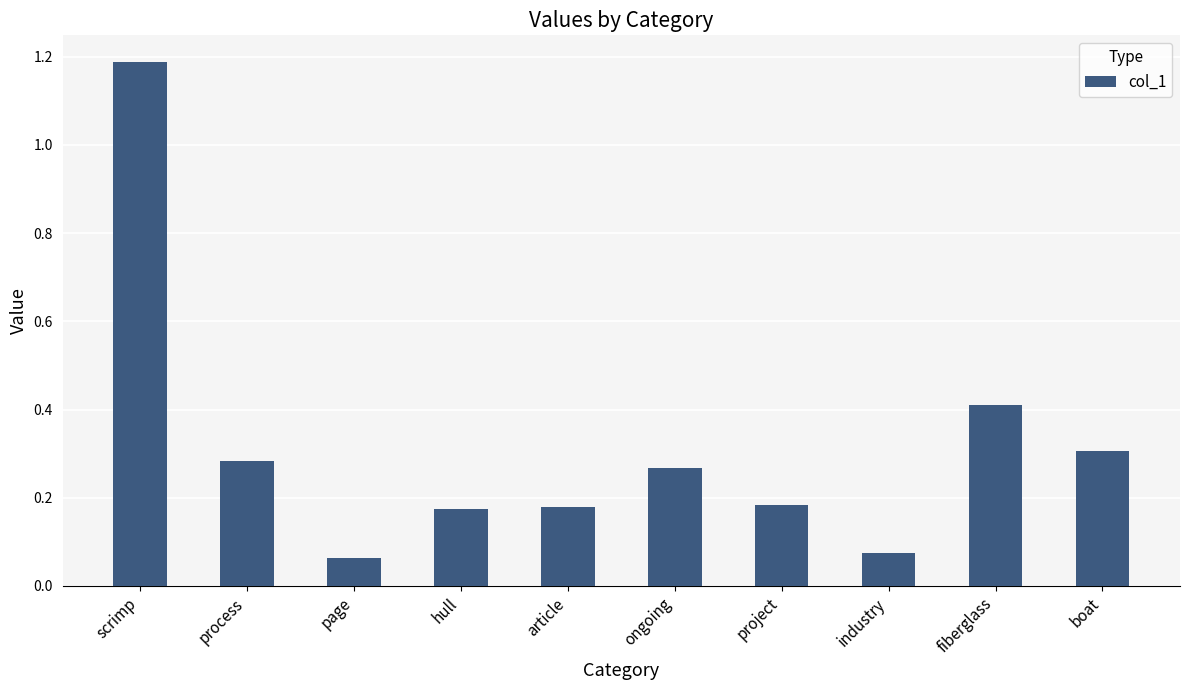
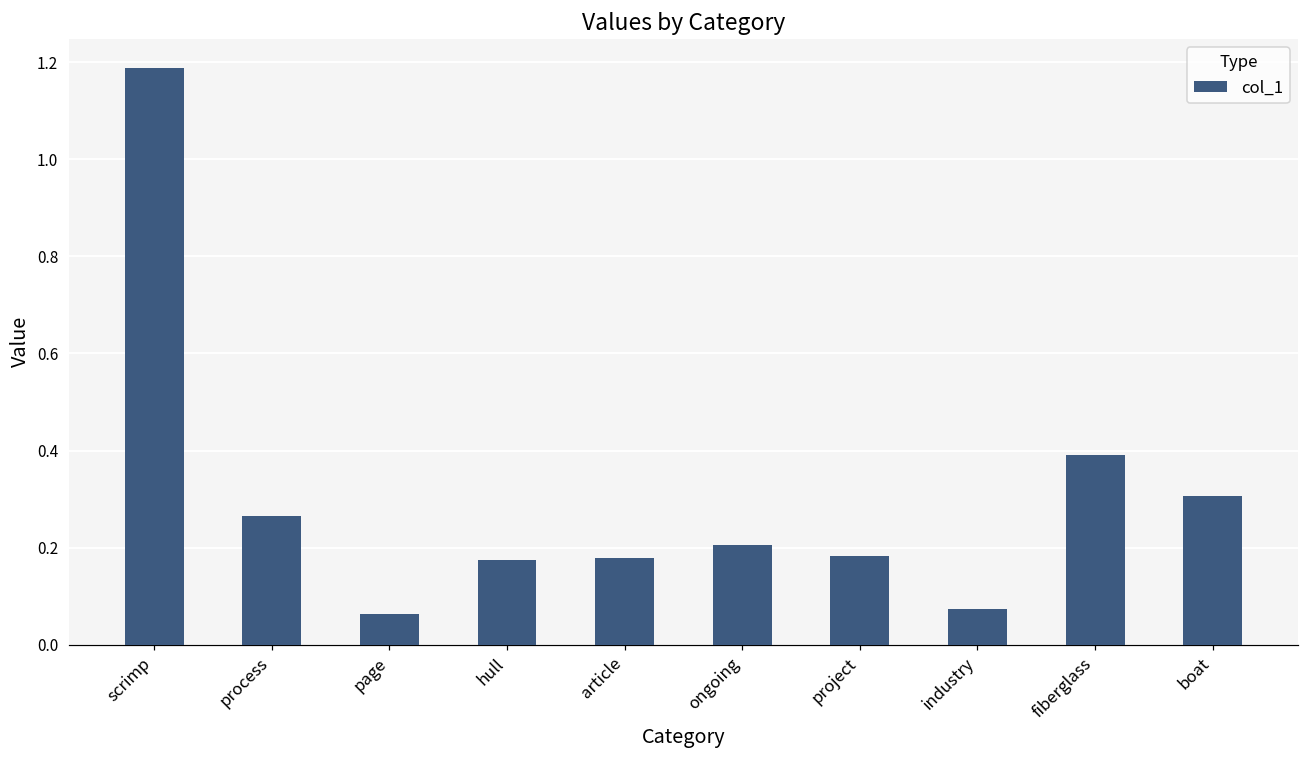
  {
    "scrimp": 1.19,
-   "process": 0.28,
+   "process": 0.26,
    "page": 0.06,
    "hull": 0.18,
    "article": 0.18,
-   "ongoing": 0.27,
+   "ongoing": 0.20,
    "project": 0.18,
    "industry": 0.07,
-   "fiberglass": 0.41,
+   "fiberglass": 0.39,
    "boat": 0.31
  }
